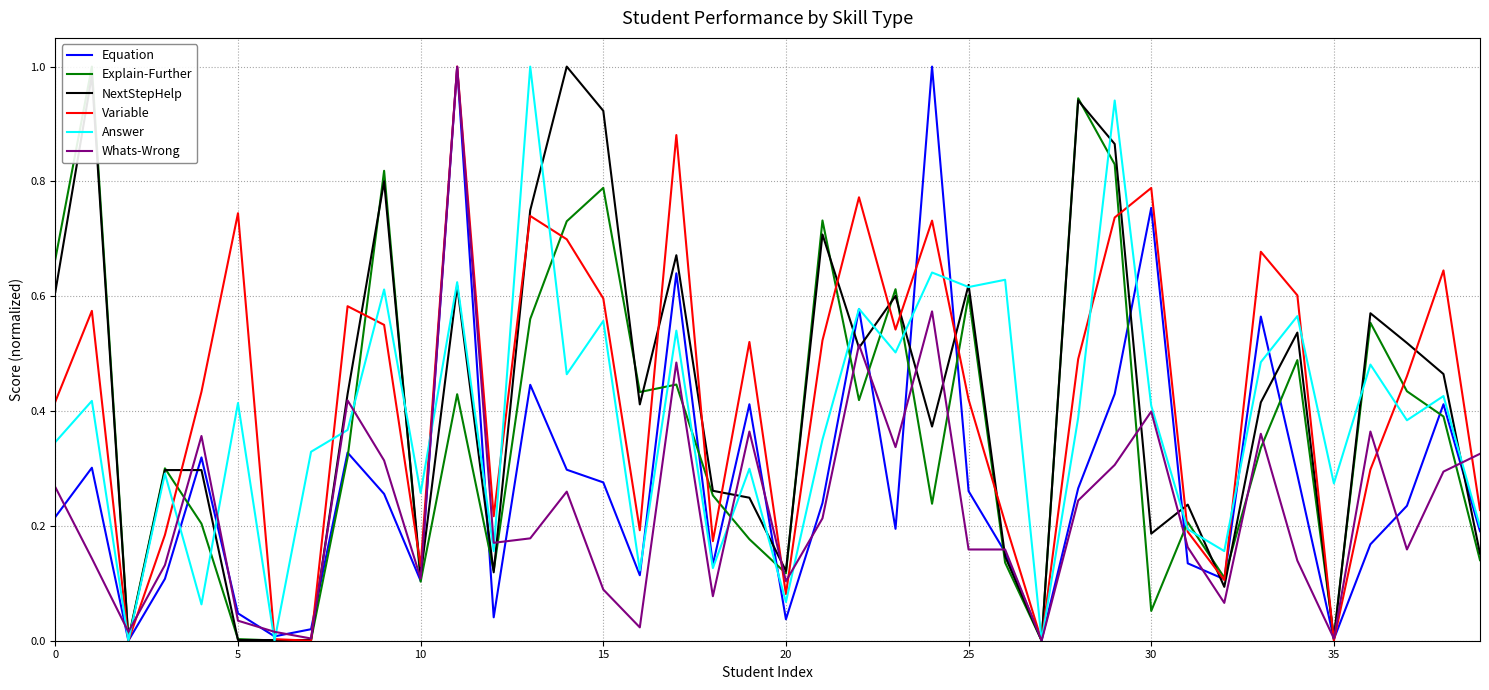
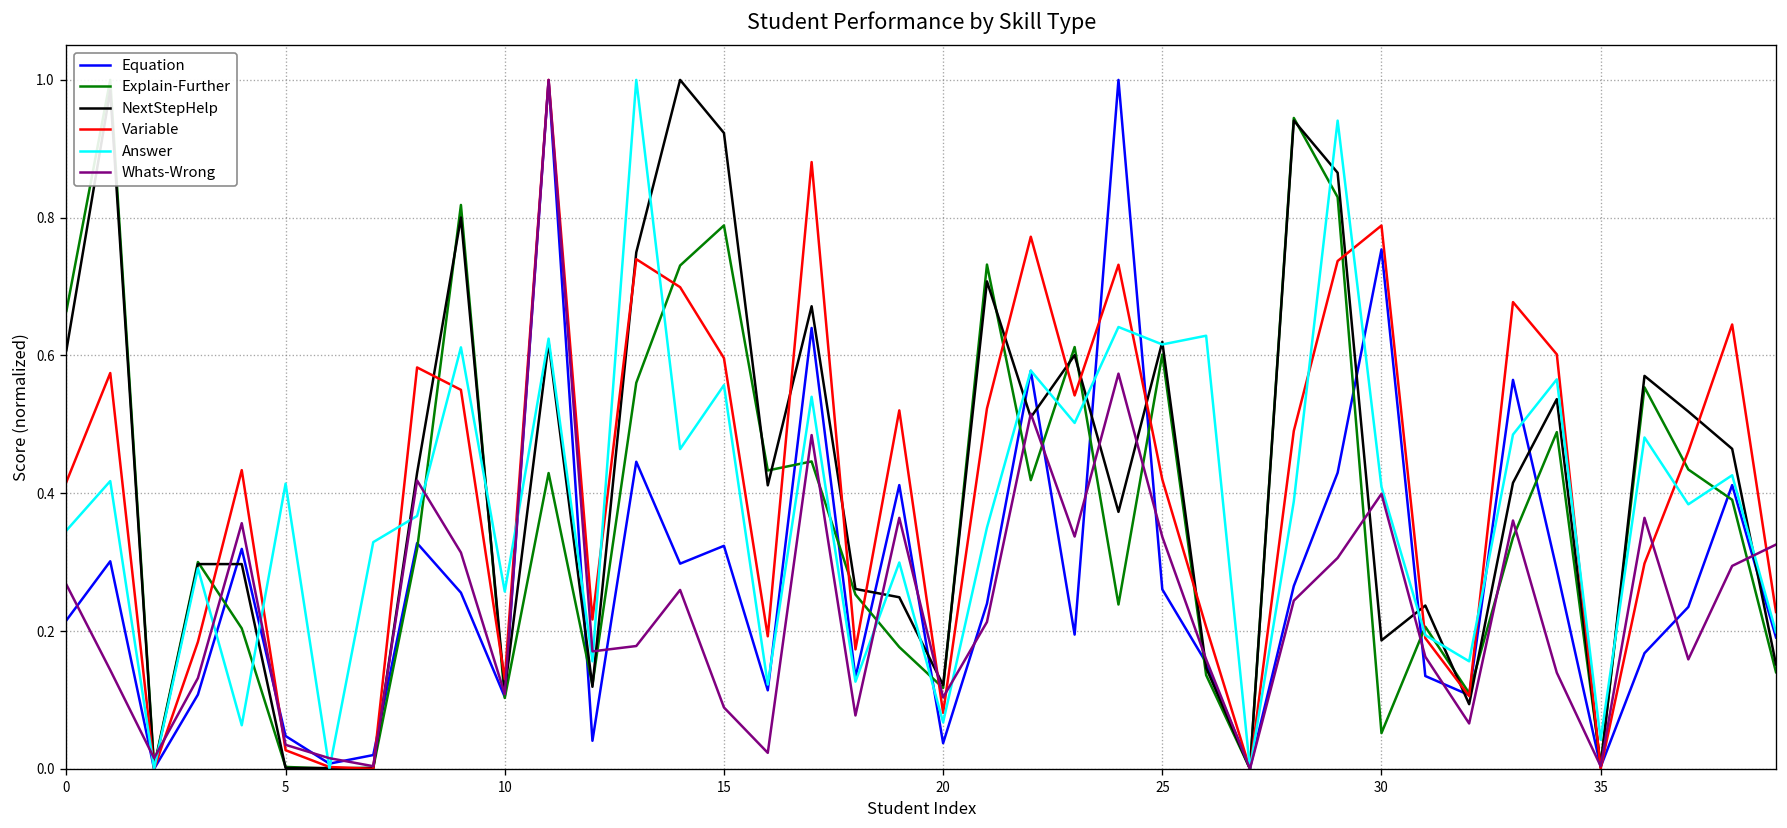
  {
    "Equation": {
      "0": 0.22,
      "5": 0.05,
-     "15": 0.28,
+     "15": 0.32,
      "20": 0.04,
      "25": 0.26,
      "30": 0.75
    },
    "Explain-Further": {
      "0": 0.66,
      "15": 0.79,
      "25": 0.60,
      "30": 0.05
    },
    "NextStepHelp": {
      "0": 0.61,
      "10": 0.11,
      "15": 0.92,
      "30": 0.19
    },
    "Variable": {
      "0": 0.42,
-     "5": 0.74,
+     "5": 0.03,
      "10": 0.13,
      "15": 0.60,
      "20": 0.08,
      "25": 0.42,
      "30": 0.79
    },
    "Answer": {
      "0": 0.35,
      "5": 0.41,
      "10": 0.26,
      "15": 0.56,
      "20": 0.07,
      "30": 0.41,
-     "35": 0.27
+     "35": 0.04
    },
    "Whats-Wrong": {
      "0": 0.27,
      "5": 0.03,
      "15": 0.09,
      "20": 0.10,
-     "25": 0.16,
+     "25": 0.34,
      "30": 0.40
    }
  }
